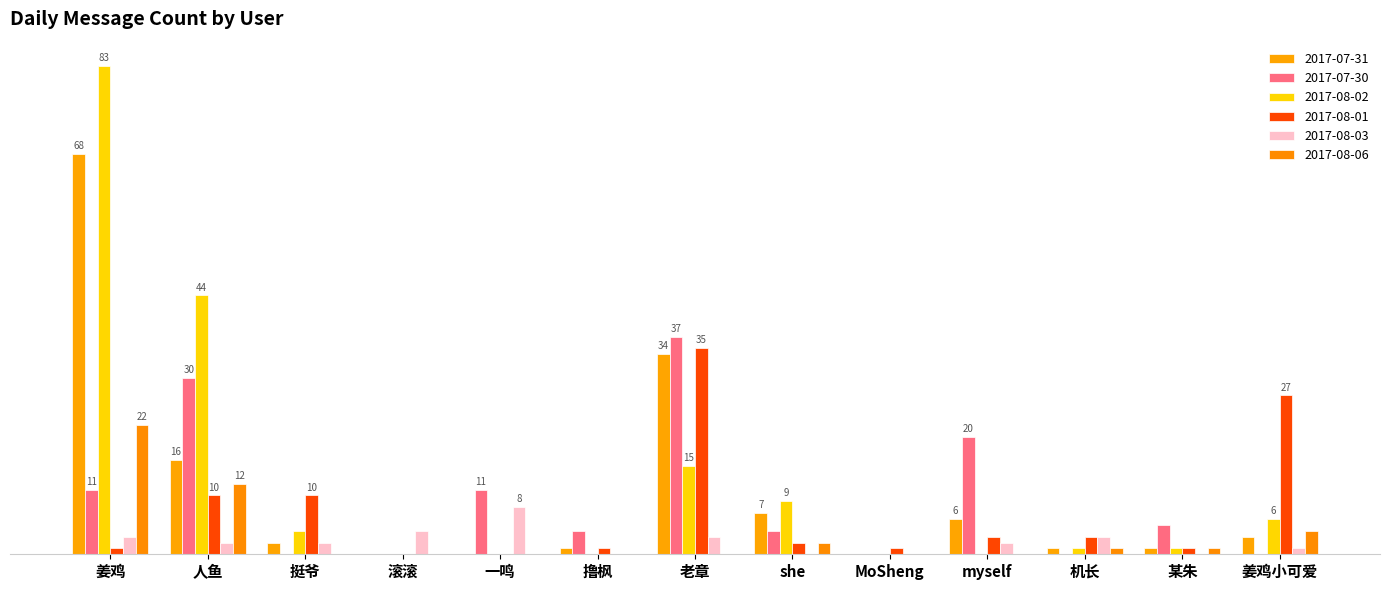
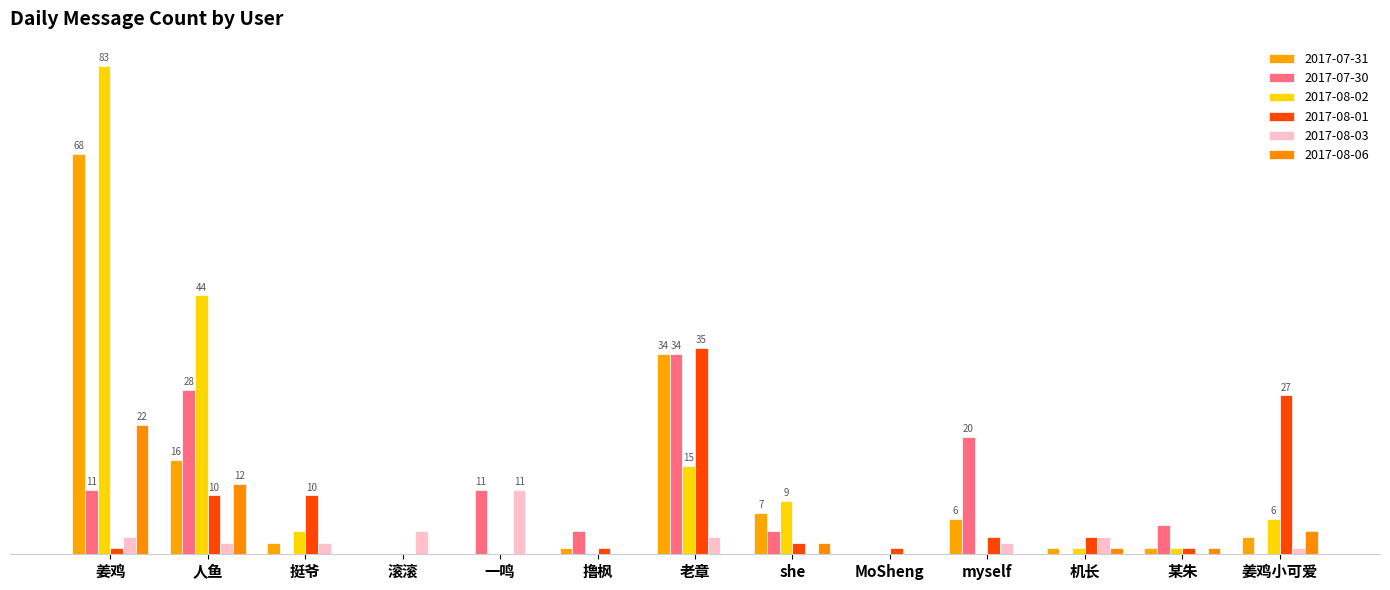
  {
    "2017-07-30": {
      "姜鸡": 11,
-     "人鱼": 30,
+     "人鱼": 28,
      "一鸣": 11,
-     "老章": 37,
+     "老章": 34,
      "myself": 20
    },
    "2017-08-01": {
      "人鱼": 10,
      "挺爷": 10,
      "老章": 35,
      "姜鸡小可爱": 27
    },
    "2017-08-03": {
-     "一鸣": 8
+     "一鸣": 11
    }
  }
